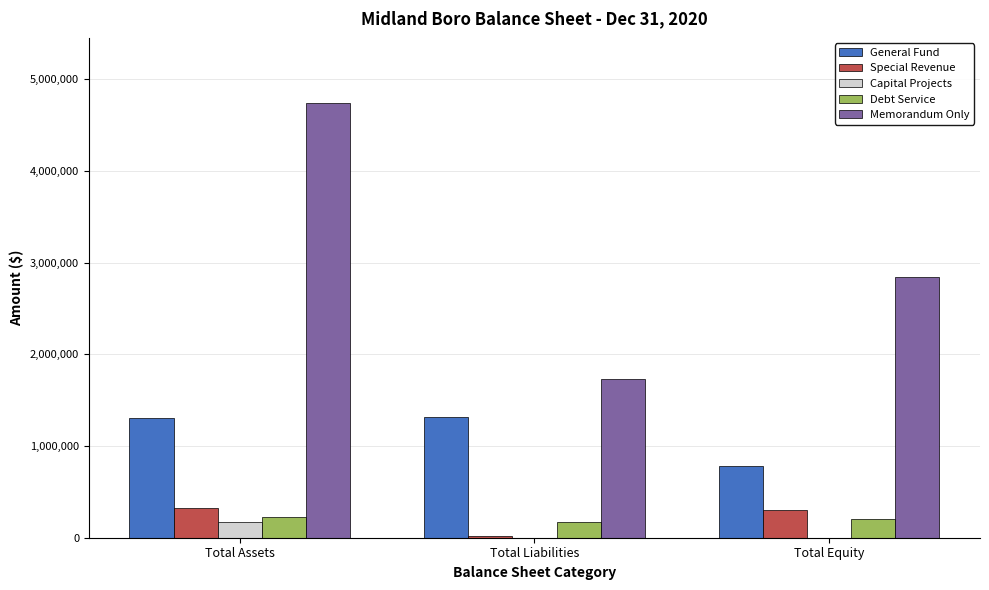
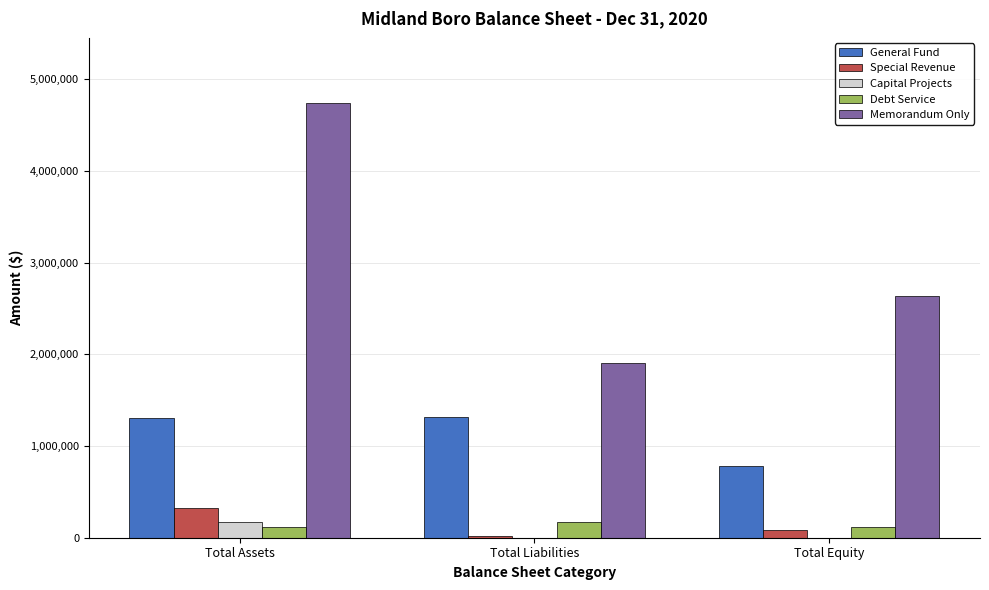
  {
    "General Fund": {
      "Total Assets": "1,300,000",
      "Total Liabilities": "1,300,000",
      "Total Equity": "800,000"
    },
    "Special Revenue": {
      "Total Assets": "300,000",
-     "Total Equity": "300,000"
+     "Total Equity": "100,000"
    },
    "Capital Projects": {
      "Total Assets": "200,000",
      "Total Liabilities": "0"
    },
    "Debt Service": {
-     "Total Assets": "200,000",
+     "Total Assets": "100,000",
      "Total Liabilities": "200,000",
-     "Total Equity": "200,000"
+     "Total Equity": "100,000"
    },
    "Memorandum Only": {
      "Total Assets": "4,700,000",
-     "Total Liabilities": "1,700,000",
-     "Total Equity": "2,800,000"
+     "Total Liabilities": "1,900,000",
+     "Total Equity": "2,600,000"
    }
  }
